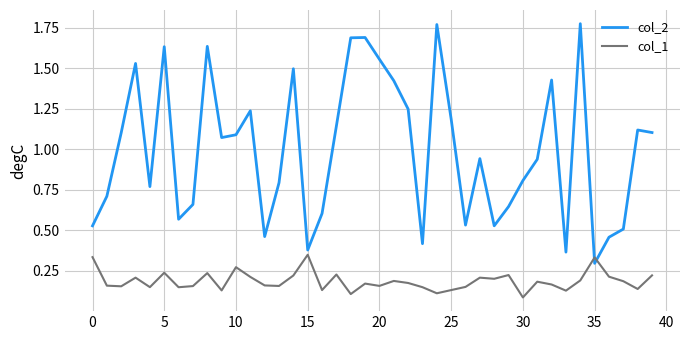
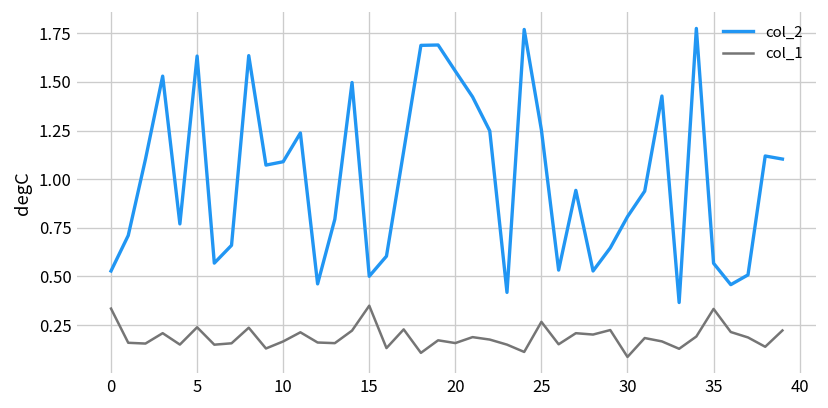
  {
    "col_2": {
      "0": 0.53,
      "5": 1.63,
      "10": 1.09,
-     "15": 0.38,
+     "15": 0.50,
      "20": 1.56,
-     "25": 1.19,
+     "25": 1.25,
      "30": 0.81,
-     "35": 0.30
+     "35": 0.57
    },
    "col_1": {
      "0": 0.33,
      "5": 0.24,
-     "10": 0.27,
+     "10": 0.17,
      "15": 0.35,
      "20": 0.16,
-     "25": 0.13,
+     "25": 0.27,
      "30": 0.09,
      "35": 0.33
    }
  }
